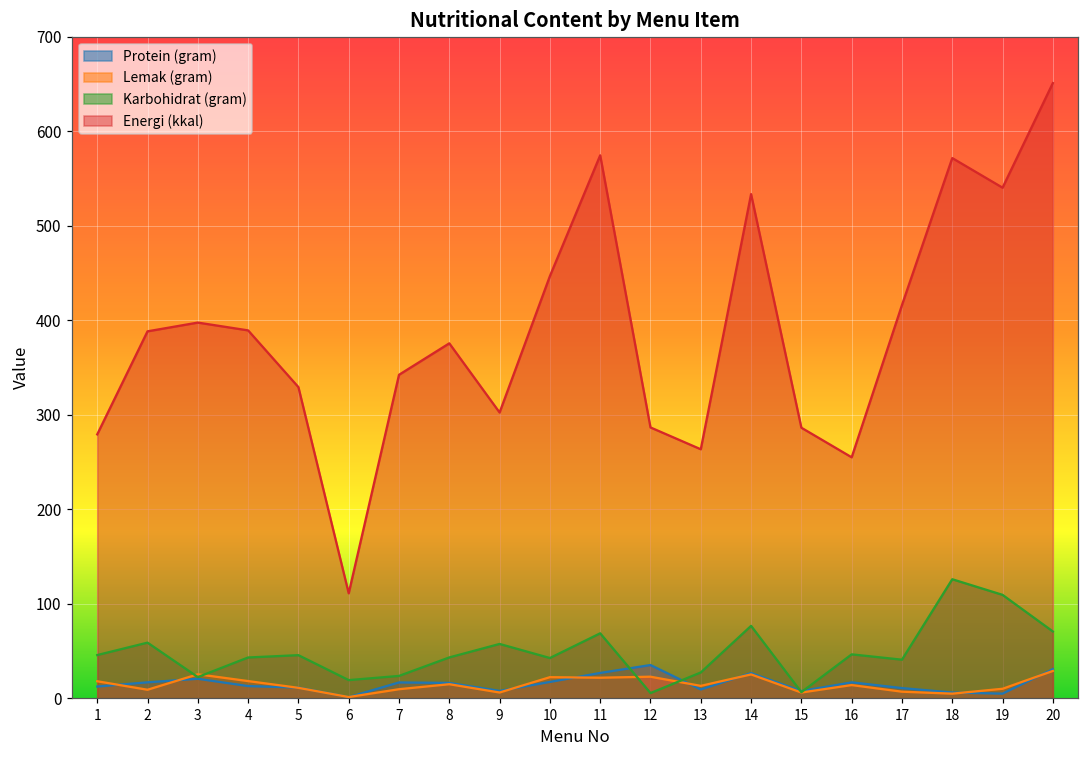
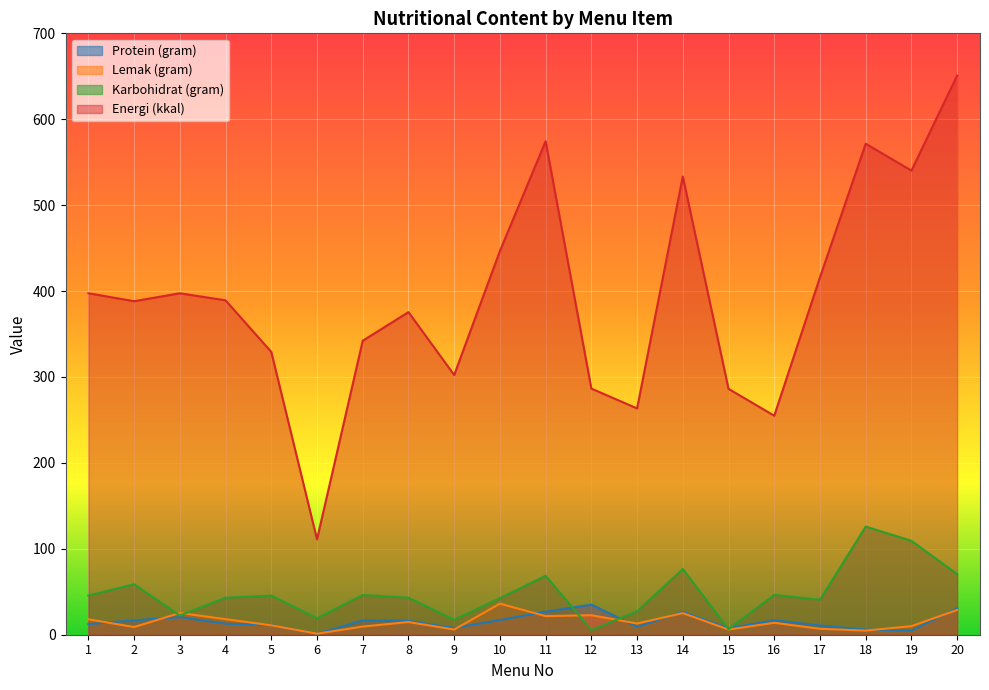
  {
    "Protein (gram)": {
      "1": 10,
      "2": 20,
      "4": 10,
      "7": 20,
      "10": 20,
      "11": 30,
      "12": 40,
      "13": 10,
      "17": 10,
      "19": 0
    },
    "Lemak (gram)": {
      "1": 20,
      "2": 10,
      "4": 20,
      "7": 10,
-     "10": 20,
+     "10": 40,
      "11": 20,
      "12": 20,
      "13": 10,
      "17": 10,
      "19": 10
    },
    "Karbohidrat (gram)": {
      "1": 50,
      "2": 60,
      "4": 40,
      "5": 50,
      "6": 20,
-     "7": 20,
+     "7": 50,
      "8": 40,
-     "9": 60,
+     "9": 20,
      "10": 40,
      "11": 70,
      "12": 10,
      "13": 30,
      "14": 80,
      "16": 50,
      "17": 40,
      "18": 130,
      "19": 110,
      "20": 70
    },
    "Energi (kkal)": {
-     "1": 280,
+     "1": 400,
      "2": 390,
      "3": 400,
      "4": 390,
      "5": 330,
      "6": 110,
      "7": 340,
      "8": 380,
      "9": 300,
      "10": 450,
      "11": 570,
      "12": 290,
      "13": 260,
      "14": 530,
      "15": 290,
      "16": 250,
      "17": 420,
      "18": 570,
      "19": 540,
      "20": 650
    }
  }
